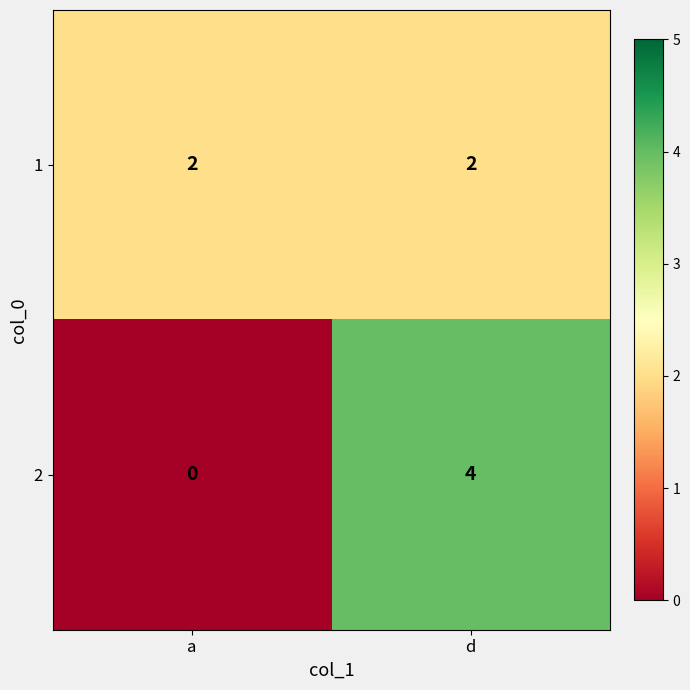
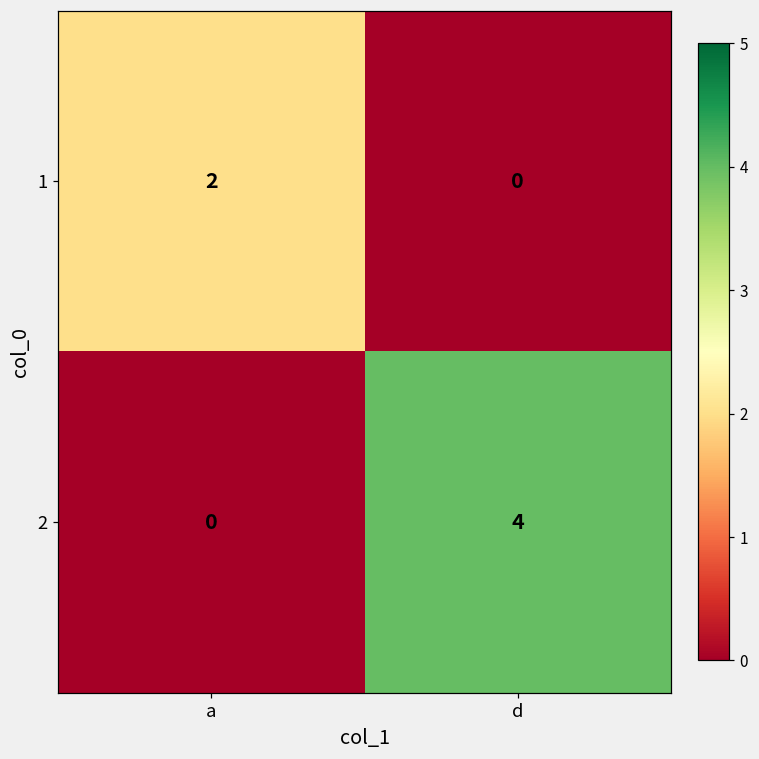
  {
    "1": {
      "a": 2,
-     "d": 2
+     "d": 0
    },
    "2": {
      "a": 0,
      "d": 4
    }
  }
